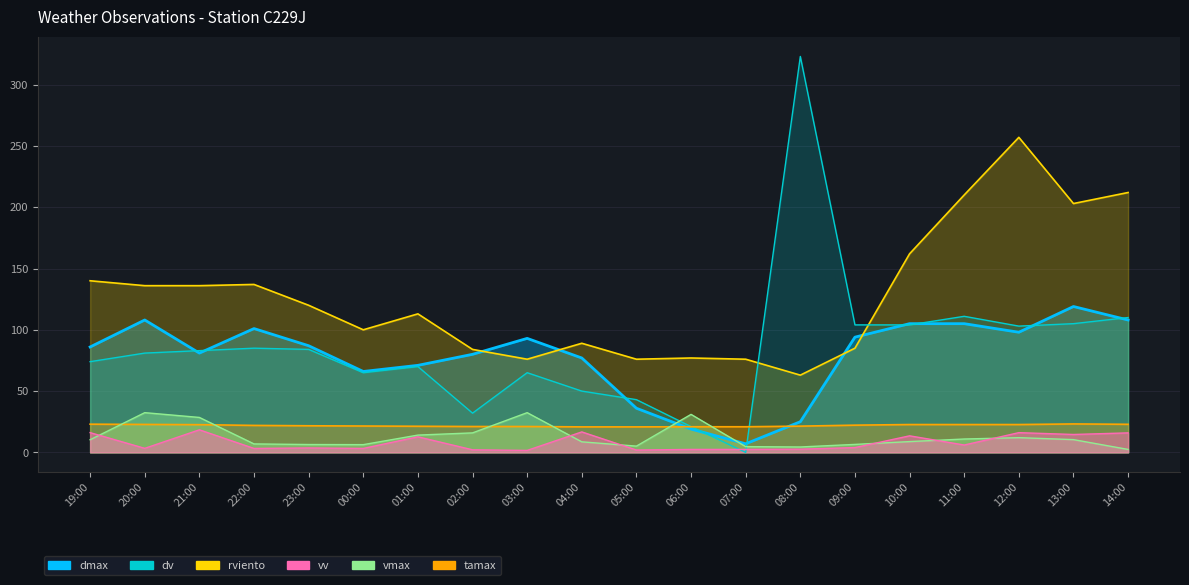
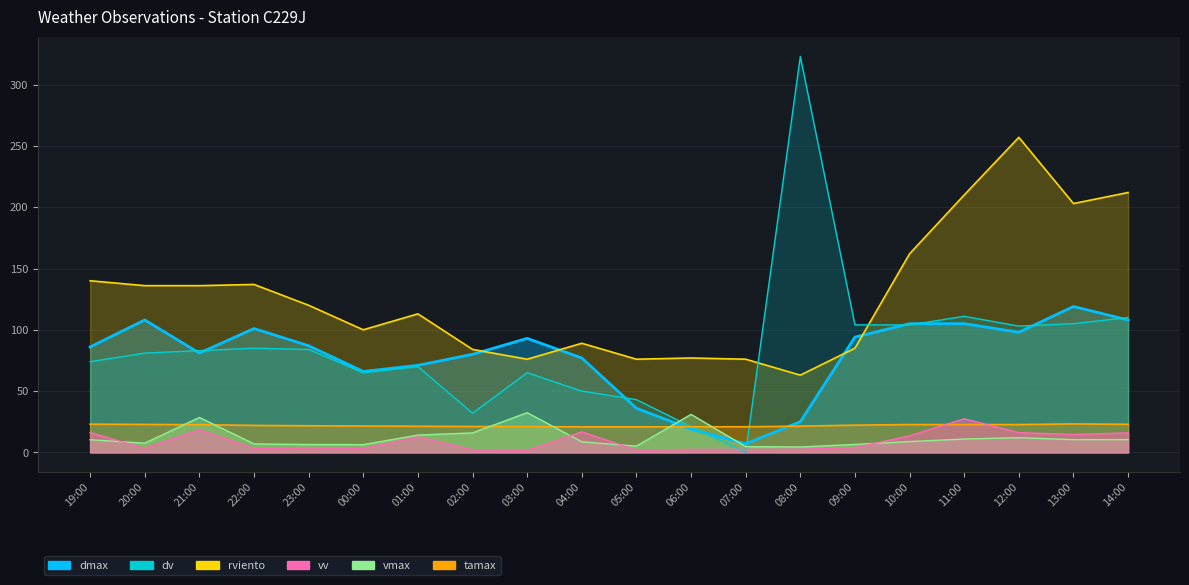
  {
    "vmax": {
      "19:00": 10,
-     "20:00": 32,
+     "20:00": 8,
      "21:00": 29,
      "22:00": 7,
      "23:00": 6,
      "00:00": 6,
      "02:00": 16,
      "03:00": 32,
      "04:00": 9,
      "05:00": 5,
      "06:00": 31,
      "07:00": 5,
      "09:00": 7,
      "10:00": 9,
      "11:00": 11,
      "12:00": 12,
      "13:00": 10,
-     "14:00": 2
+     "14:00": 10
    },
    "vv": {
      "19:00": 16,
      "20:00": 3,
      "21:00": 18,
      "22:00": 3,
      "23:00": 4,
      "00:00": 3,
      "02:00": 2,
      "03:00": 2,
      "04:00": 17,
      "05:00": 2,
      "06:00": 2,
      "07:00": 2,
      "09:00": 4,
      "10:00": 14,
-     "11:00": 6,
+     "11:00": 27,
      "12:00": 16,
      "13:00": 15,
      "14:00": 16
    }
  }
